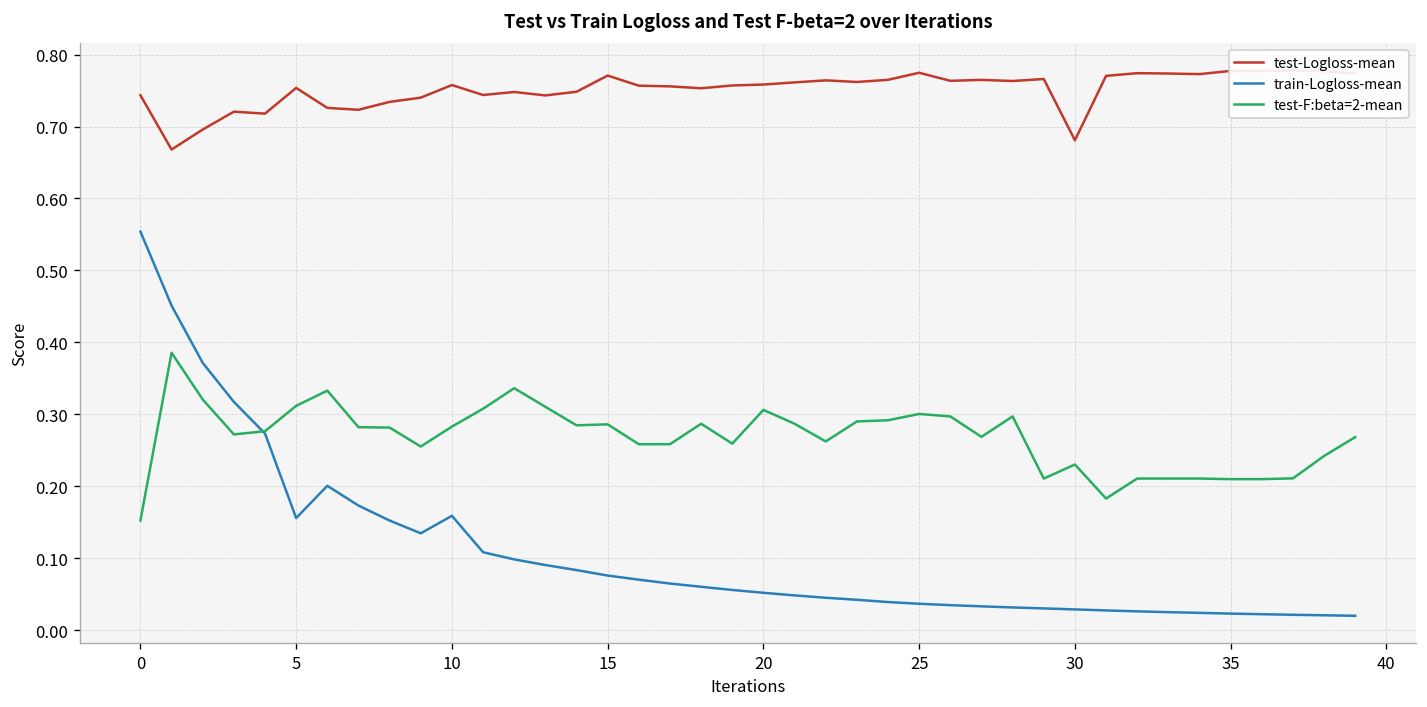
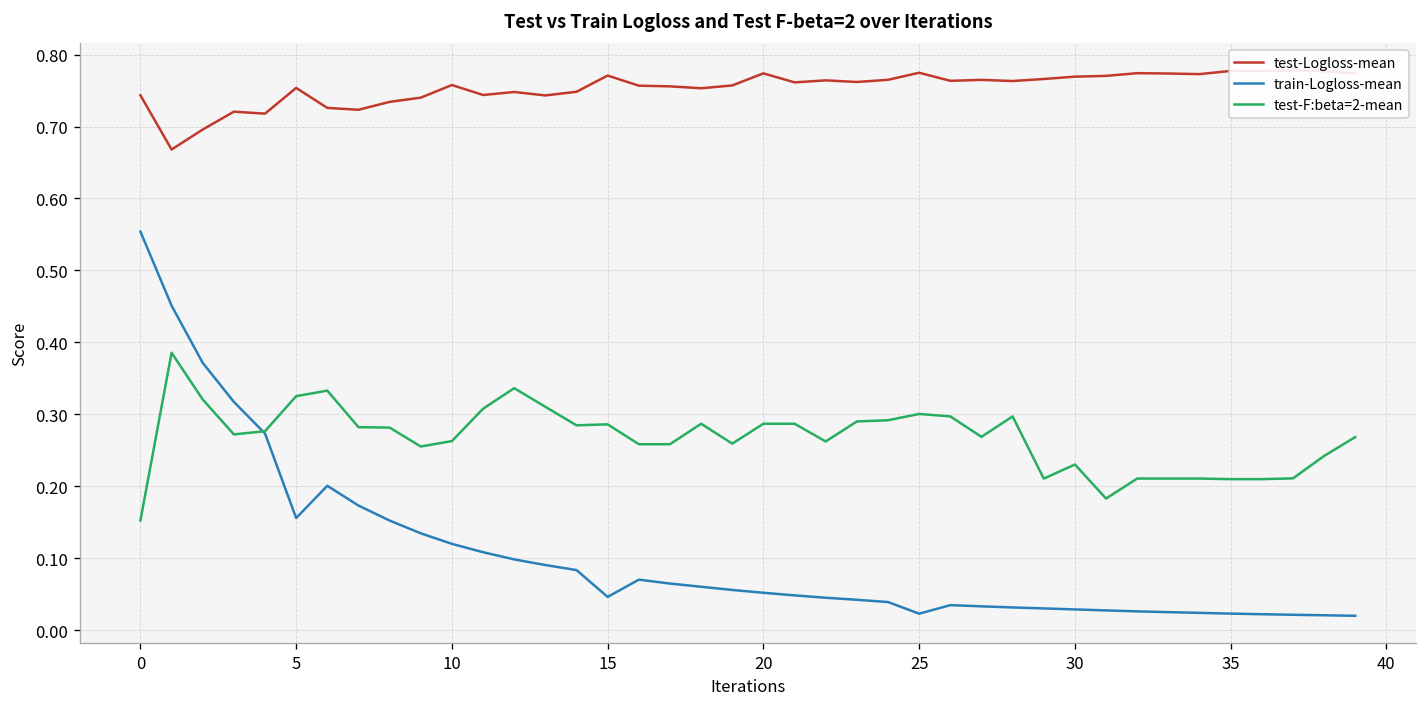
  {
    "test-Logloss-mean": {
      "0": 0.74,
      "5": 0.75,
      "10": 0.76,
      "15": 0.77,
-     "20": 0.76,
+     "20": 0.77,
      "25": 0.77,
-     "30": 0.68
+     "30": 0.77
    },
    "train-Logloss-mean": {
      "0": 0.55,
      "5": 0.16,
-     "10": 0.16,
-     "15": 0.08,
+     "10": 0.12,
+     "15": 0.05,
      "20": 0.05,
-     "25": 0.04,
+     "25": 0.02,
      "30": 0.03,
      "35": 0.02
    },
    "test-F:beta=2-mean": {
      "0": 0.15,
-     "5": 0.31,
-     "10": 0.28,
+     "5": 0.33,
+     "10": 0.26,
      "15": 0.29,
-     "20": 0.31,
+     "20": 0.29,
      "25": 0.30,
      "30": 0.23,
      "35": 0.21
    }
  }
